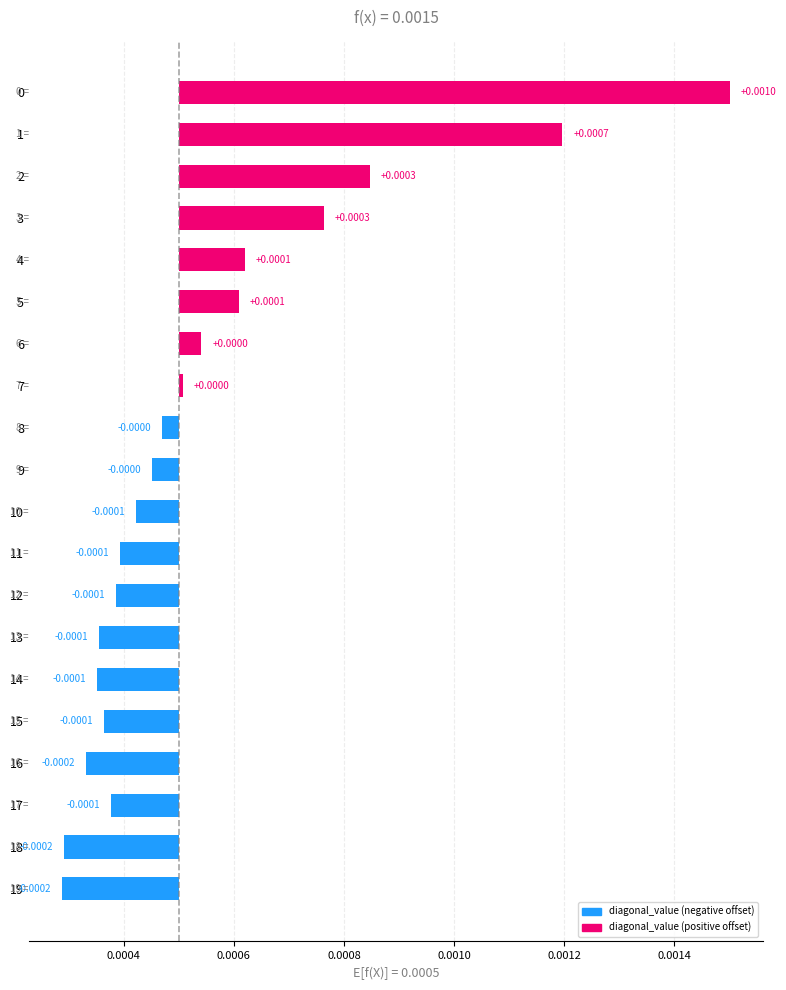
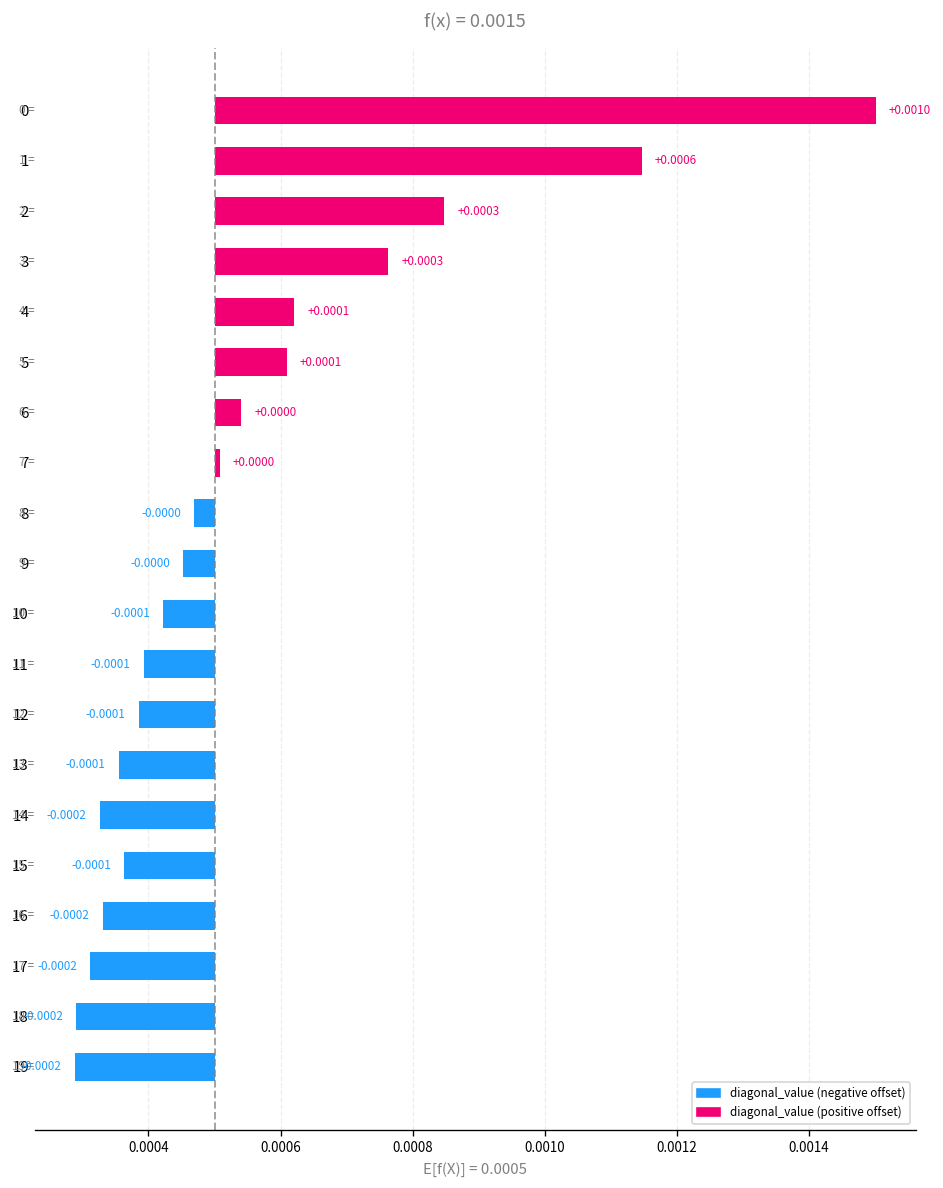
  {
    "0": "+0.0010",
-   "1": "+0.0007",
+   "1": "+0.0006",
    "2": "+0.0003",
    "3": "+0.0003",
    "4": "+0.0001",
    "5": "+0.0001",
    "6": "+0.0000",
    "7": "+0.0000",
    "8": "-0.0000",
    "9": "-0.0000",
    "10": "-0.0001",
    "11": "-0.0001",
    "12": "-0.0001",
    "13": "-0.0001",
-   "14": "-0.0001",
+   "14": "-0.0002",
    "15": "-0.0001",
    "16": "-0.0002",
-   "17": "-0.0001"
+   "17": "-0.0002"
  }
